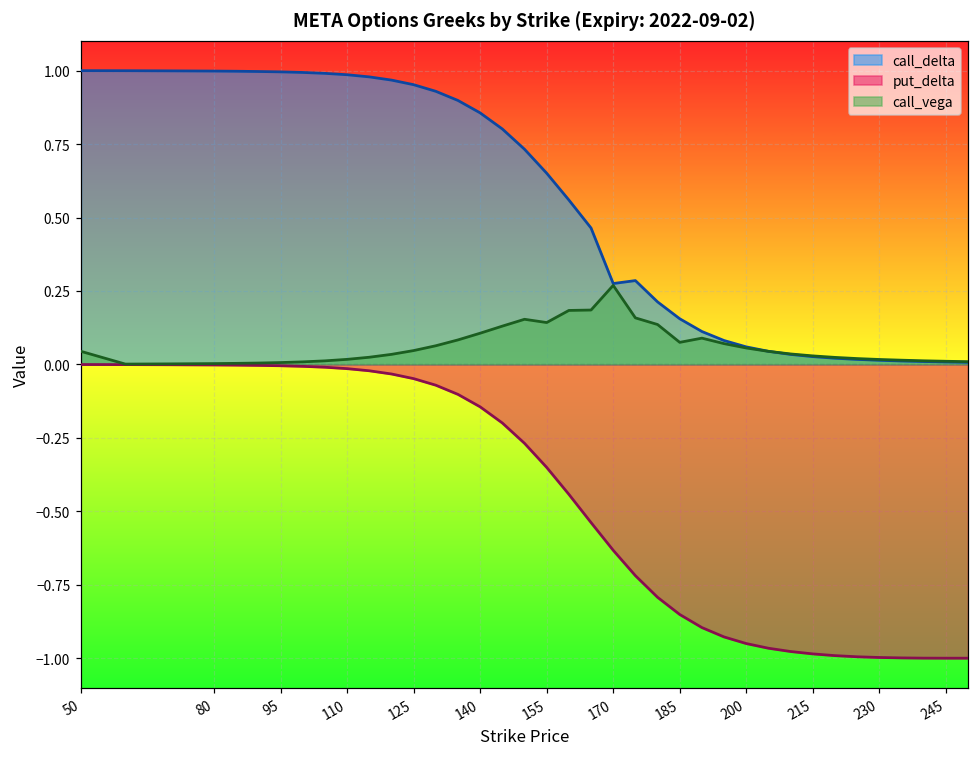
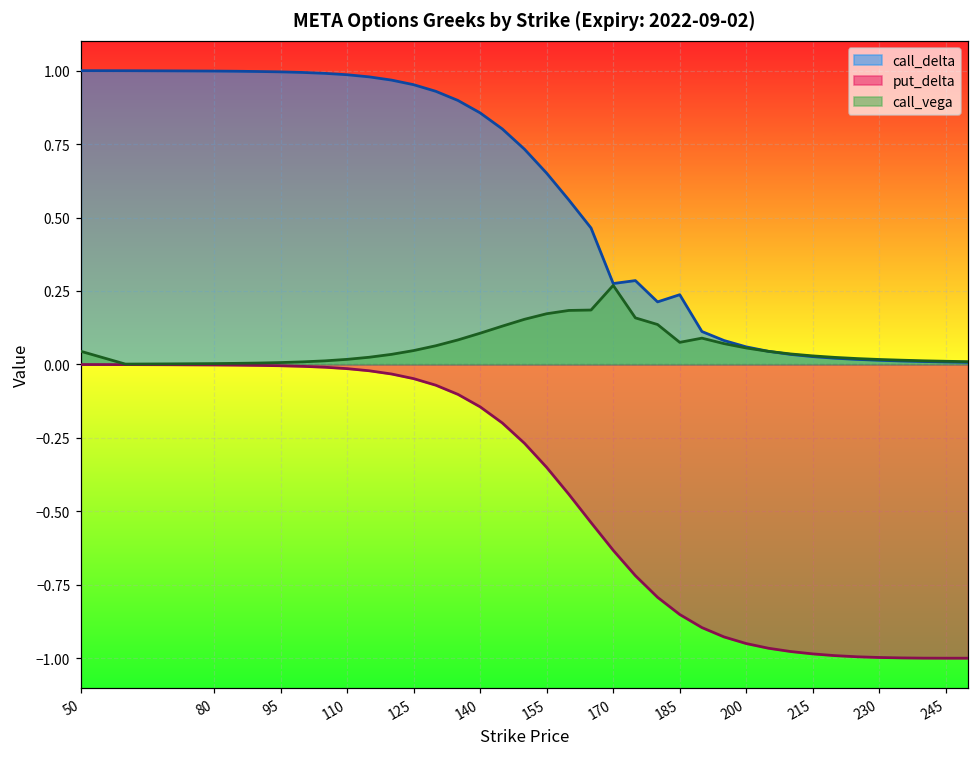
  {
    "call_delta": {
      "50": 1.00,
      "80": 1.00,
      "95": 1.00,
      "110": 0.99,
      "125": 0.95,
      "140": 0.86,
      "155": 0.65,
-     "185": 0.16
+     "185": 0.24
    },
    "call_vega": {
      "50": 0.04,
      "110": 0.02,
      "125": 0.05,
      "140": 0.11,
-     "155": 0.14,
+     "155": 0.17,
      "185": 0.08
    }
  }
